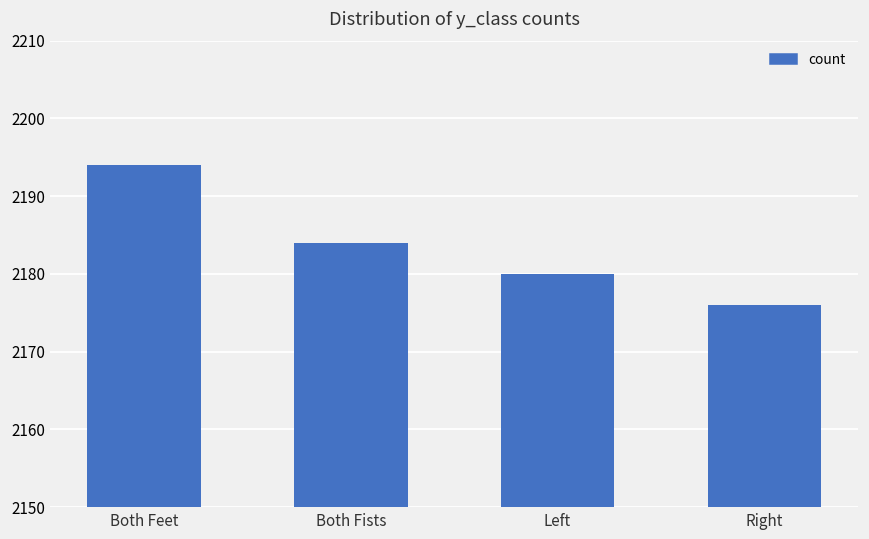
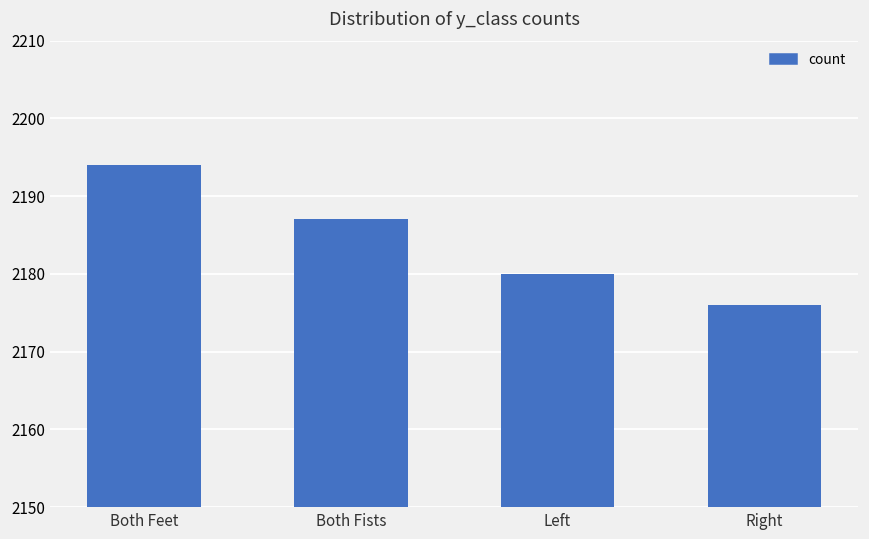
  {
    "Both Feet": 2194,
-   "Both Fists": 2184,
+   "Both Fists": 2187,
    "Left": 2180,
    "Right": 2176
  }
